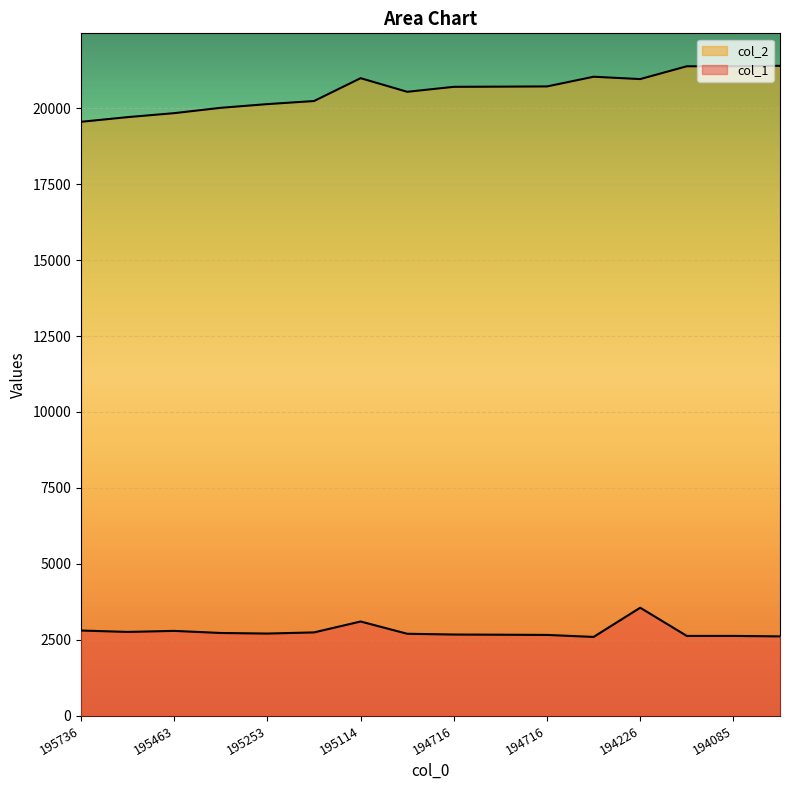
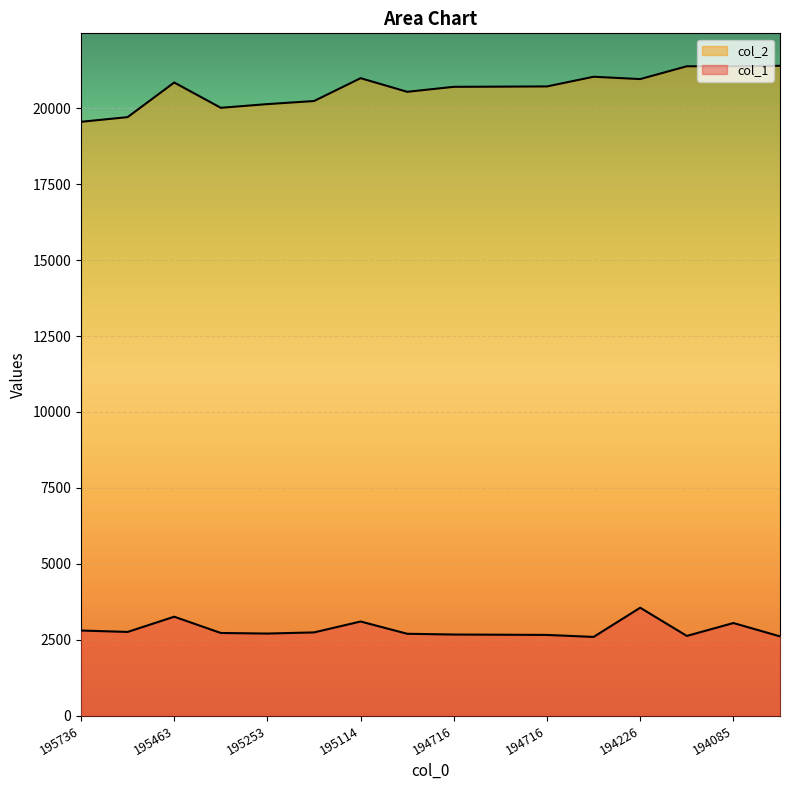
  {
    "col_2": {
      "195736": 19600,
-     "195463": 19800,
+     "195463": 20900,
      "195253": 20100,
      "195114": 21000,
      "194226": 21000
    },
    "col_1": {
      "195736": 2800,
-     "195463": 2800,
+     "195463": 3300,
      "195253": 2700,
      "195114": 3100,
      "194226": 3600,
-     "194085": 2600
+     "194085": 3000
    }
  }
